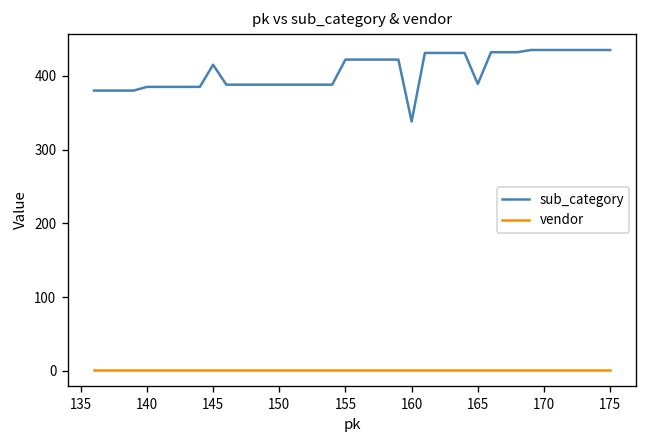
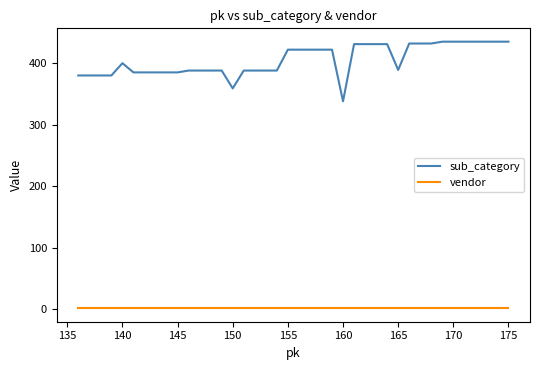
  {
    "sub_category": {
-     "140": 390,
-     "145": 420,
-     "150": 390,
+     "140": 400,
+     "145": 390,
+     "150": 360,
      "155": 420,
      "160": 340,
      "165": 390,
      "170": 440,
      "175": 440
    },
    "vendor": {
      "140": 0,
      "145": 0,
      "150": 0,
      "155": 0,
      "160": 0,
      "165": 0,
      "170": 0,
      "175": 0
    }
  }
